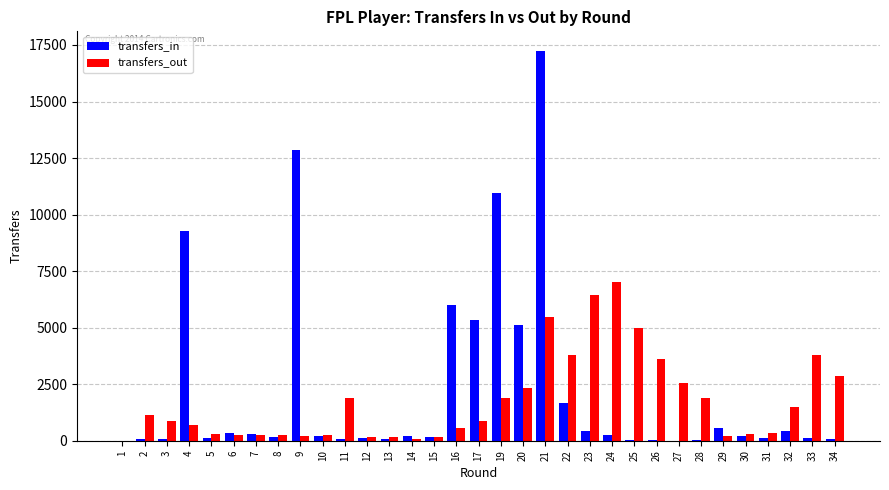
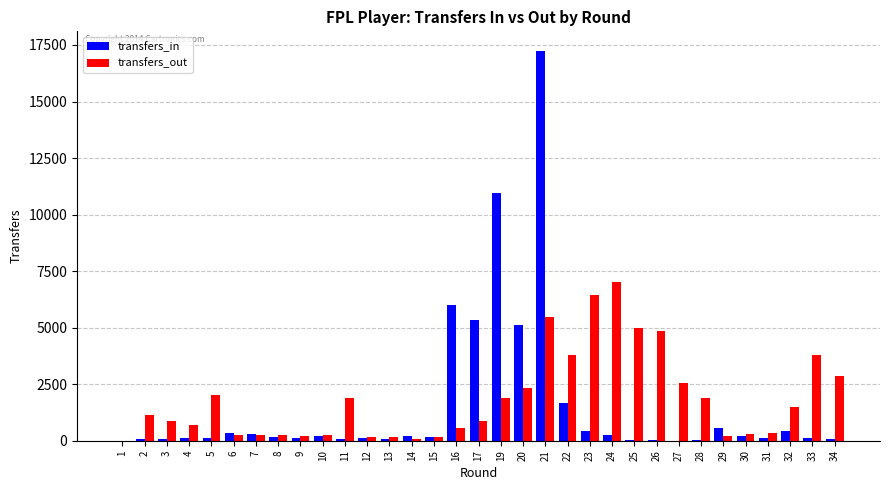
  {
    "transfers_in": {
      "1": 0,
-     "4": 9300,
+     "4": 100,
      "5": 100,
      "6": 300,
      "7": 300,
      "8": 200,
-     "9": 12900,
+     "9": 100,
      "10": 200,
      "12": 100,
      "14": 200,
      "15": 200,
      "16": 6000,
      "17": 5300,
      "19": 10900,
      "20": 5100,
      "21": 17200,
      "22": 1700,
      "23": 400,
      "24": 200,
      "29": 600,
      "30": 200,
      "32": 400
    },
    "transfers_out": {
      "1": 0,
      "2": 1100,
      "3": 900,
      "4": 700,
-     "5": 300,
+     "5": 2000,
      "6": 200,
      "7": 200,
      "8": 200,
      "9": 200,
      "10": 300,
      "11": 1900,
      "12": 200,
      "13": 200,
      "15": 200,
      "16": 600,
      "17": 900,
      "19": 1900,
      "20": 2300,
      "21": 5500,
      "22": 3800,
      "23": 6500,
      "24": 7000,
      "25": 5000,
-     "26": 3600,
+     "26": 4900,
      "27": 2500,
      "28": 1900,
      "29": 200,
      "30": 300,
      "31": 400,
      "32": 1500,
      "33": 3800,
      "34": 2900
    }
  }
